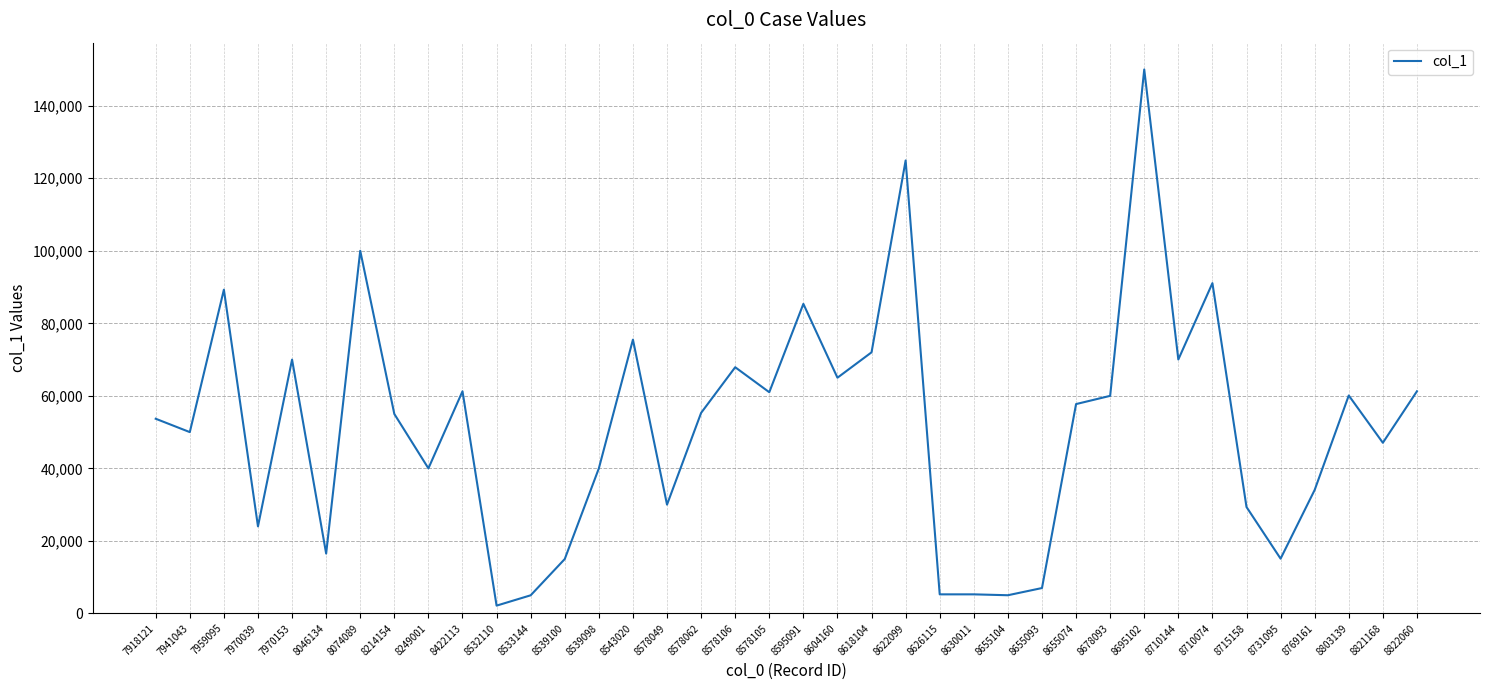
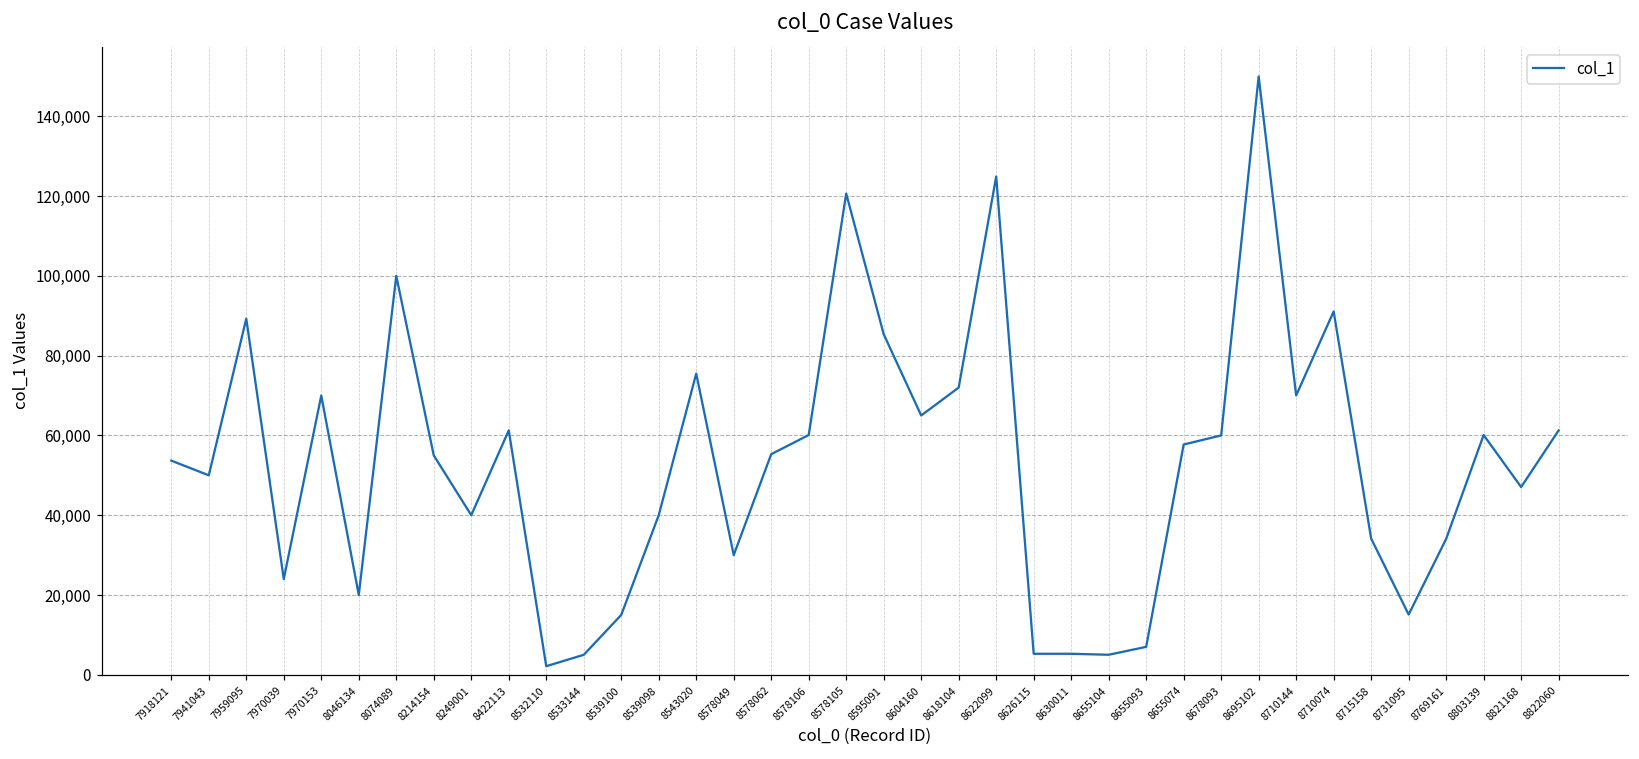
  {
    "7918121": "54,000",
    "7941043": "50,000",
    "7959095": "89,000",
    "7970039": "24,000",
    "7970153": "70,000",
-   "8046134": "17,000",
+   "8046134": "20,000",
    "8074089": "100,000",
    "8214154": "55,000",
    "8249001": "40,000",
    "8422113": "61,000",
    "8532110": "2,000",
    "8533144": "5,000",
    "8539100": "15,000",
    "8539098": "40,000",
    "8543020": "76,000",
    "8578049": "30,000",
    "8578062": "55,000",
-   "8578106": "68,000",
-   "8578105": "61,000",
+   "8578106": "60,000",
+   "8578105": "121,000",
    "8595091": "85,000",
    "8604160": "65,000",
    "8618104": "72,000",
    "8622099": "125,000",
    "8626115": "5,000",
    "8630011": "5,000",
    "8655104": "5,000",
    "8655093": "7,000",
    "8655074": "58,000",
    "8678093": "60,000",
    "8695102": "150,000",
    "8710144": "70,000",
    "8710074": "91,000",
-   "8715158": "29,000",
+   "8715158": "34,000",
    "8731095": "15,000",
    "8769161": "34,000",
    "8803139": "60,000",
    "8821168": "47,000",
    "8822060": "61,000"
  }
